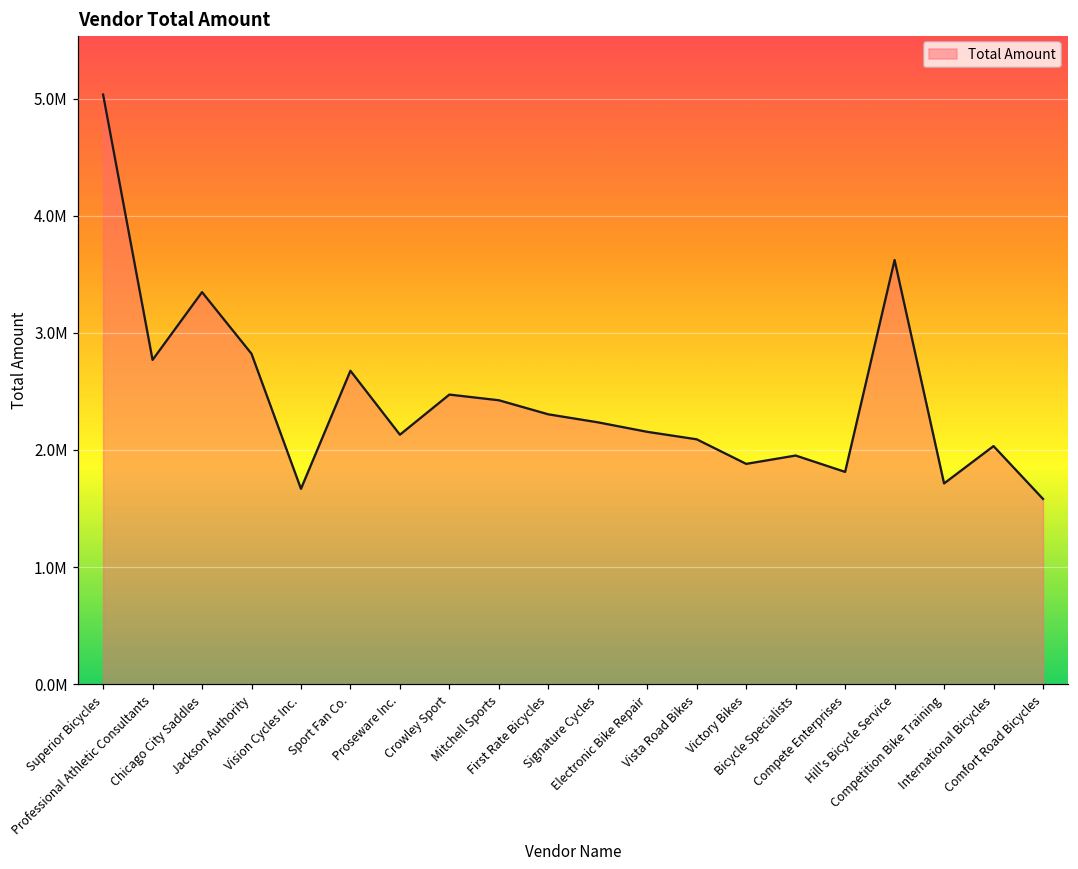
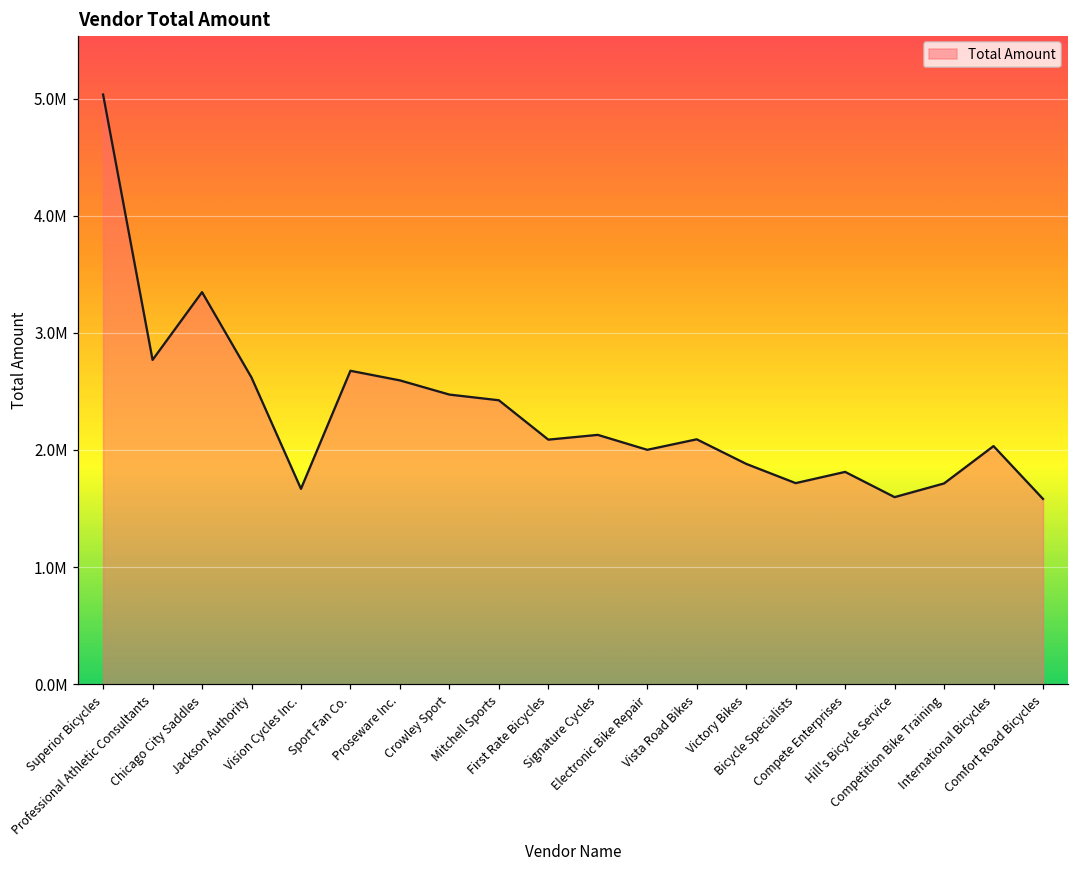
  {
    "Superior Bicycles": 5030000,
    "Professional Athletic Consultants": 2770000,
    "Chicago City Saddles": 3350000,
-   "Jackson Authority": 2820000,
+   "Jackson Authority": 2620000,
    "Vision Cycles Inc.": 1670000,
    "Sport Fan Co.": 2680000,
-   "Proseware Inc.": 2130000,
+   "Proseware Inc.": 2590000,
    "Crowley Sport": 2470000,
    "Mitchell Sports": 2420000,
-   "First Rate Bicycles": 2300000,
-   "Signature Cycles": 2240000,
-   "Electronic Bike Repair": 2150000,
+   "First Rate Bicycles": 2090000,
+   "Signature Cycles": 2130000,
+   "Electronic Bike Repair": 2000000,
    "Vista Road Bikes": 2090000,
    "Victory Bikes": 1880000,
-   "Bicycle Specialists": 1950000,
+   "Bicycle Specialists": 1720000,
    "Compete Enterprises": 1810000,
-   "Hill's Bicycle Service": 3620000,
+   "Hill's Bicycle Service": 1600000,
    "Competition Bike Training": 1710000,
    "International Bicycles": 2030000,
    "Comfort Road Bicycles": 1580000
  }
